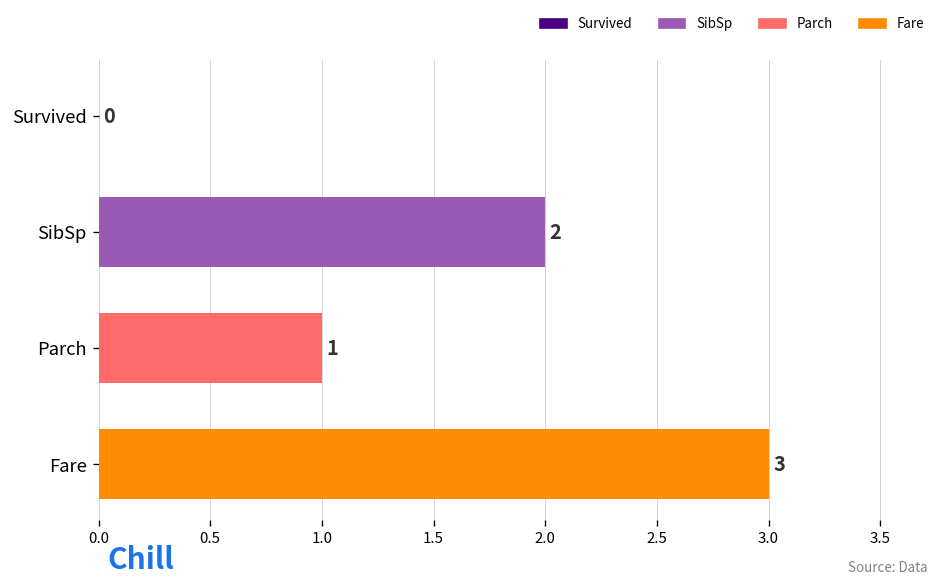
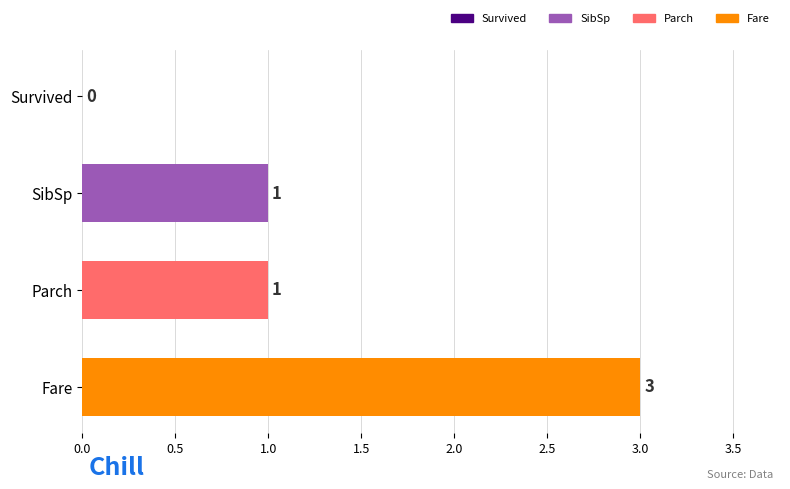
  {
    "Survived": 0,
-   "SibSp": 2,
+   "SibSp": 1,
    "Parch": 1,
    "Fare": 3
  }
